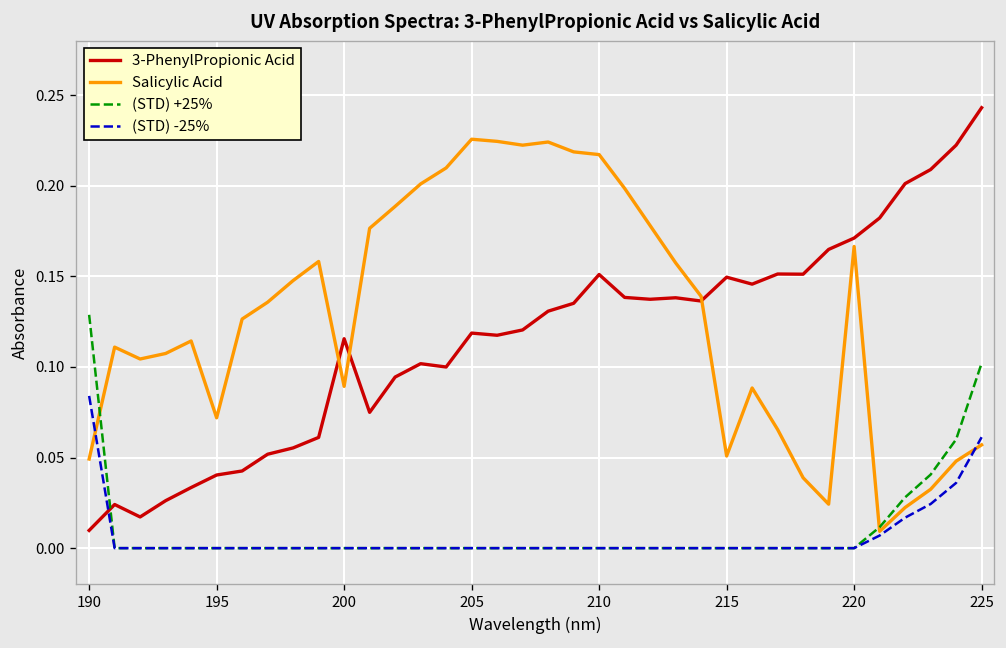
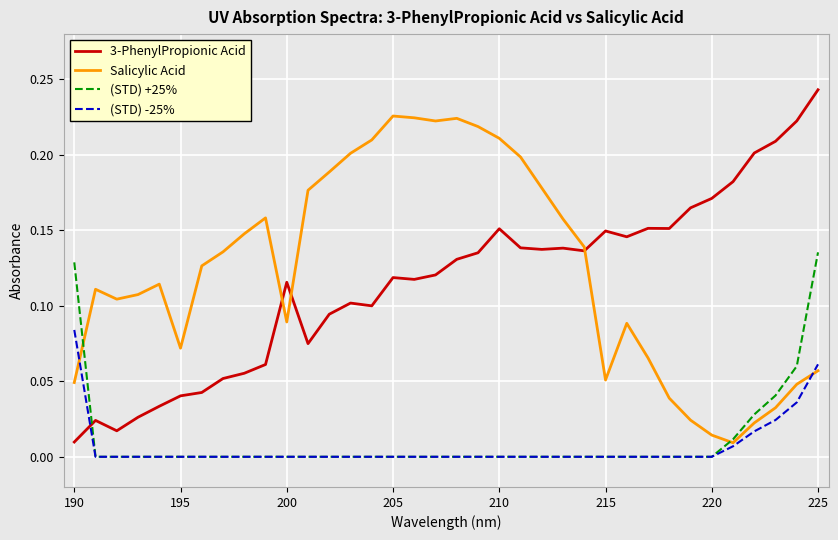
  {
    "3-PhenylPropionic Acid": {
      "190": 0.010,
      "195": 0.040,
      "200": 0.116,
      "205": 0.119,
      "210": 0.151,
      "215": 0.150,
      "220": 0.171,
      "225": 0.243
    },
    "Salicylic Acid": {
      "190": 0.049,
      "195": 0.072,
      "200": 0.089,
      "205": 0.226,
-     "210": 0.217,
+     "210": 0.211,
      "215": 0.051,
-     "220": 0.167,
+     "220": 0.014,
      "225": 0.057
    },
    "(STD) +25%": {
      "190": 0.129,
-     "225": 0.102
+     "225": 0.135
    },
    "(STD) -25%": {
      "190": 0.084,
      "225": 0.061
    }
  }
